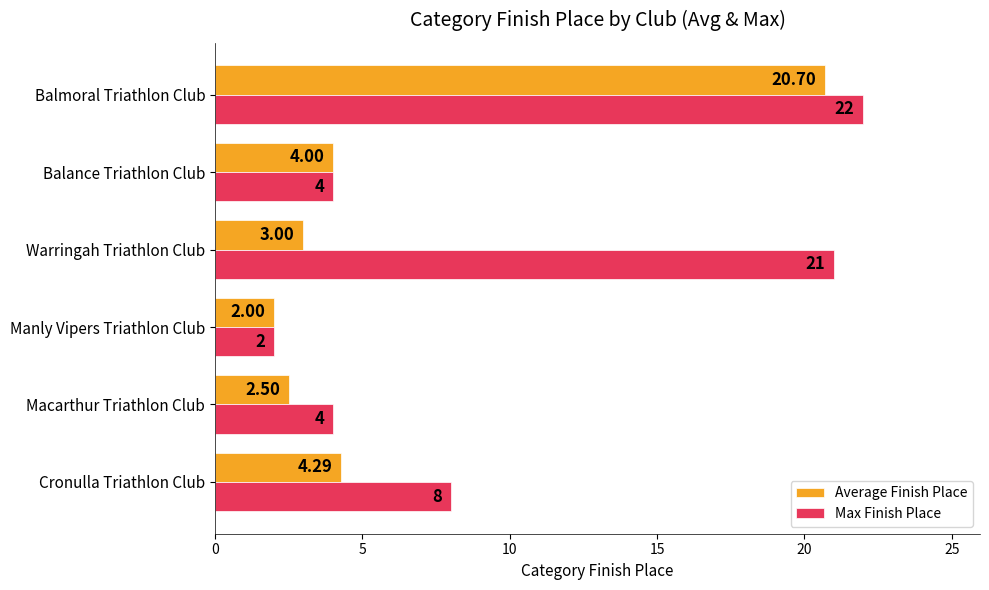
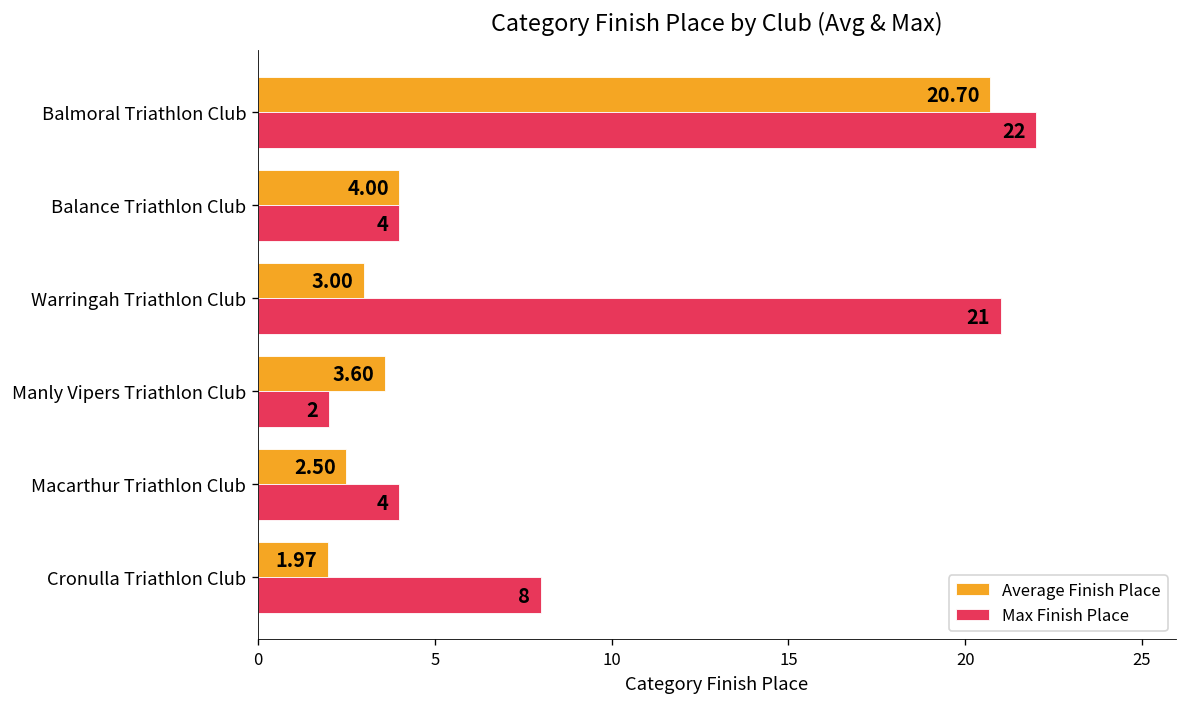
  {
    "Average Finish Place": {
      "Balmoral Triathlon Club": 20.70,
      "Balance Triathlon Club": 4.00,
      "Warringah Triathlon Club": 3.00,
-     "Manly Vipers Triathlon Club": 2.00,
+     "Manly Vipers Triathlon Club": 3.60,
      "Macarthur Triathlon Club": 2.50,
-     "Cronulla Triathlon Club": 4.29
+     "Cronulla Triathlon Club": 1.97
    },
    "Max Finish Place": {
      "Balmoral Triathlon Club": 22,
      "Balance Triathlon Club": 4,
      "Warringah Triathlon Club": 21,
      "Manly Vipers Triathlon Club": 2,
      "Macarthur Triathlon Club": 4,
      "Cronulla Triathlon Club": 8
    }
  }
